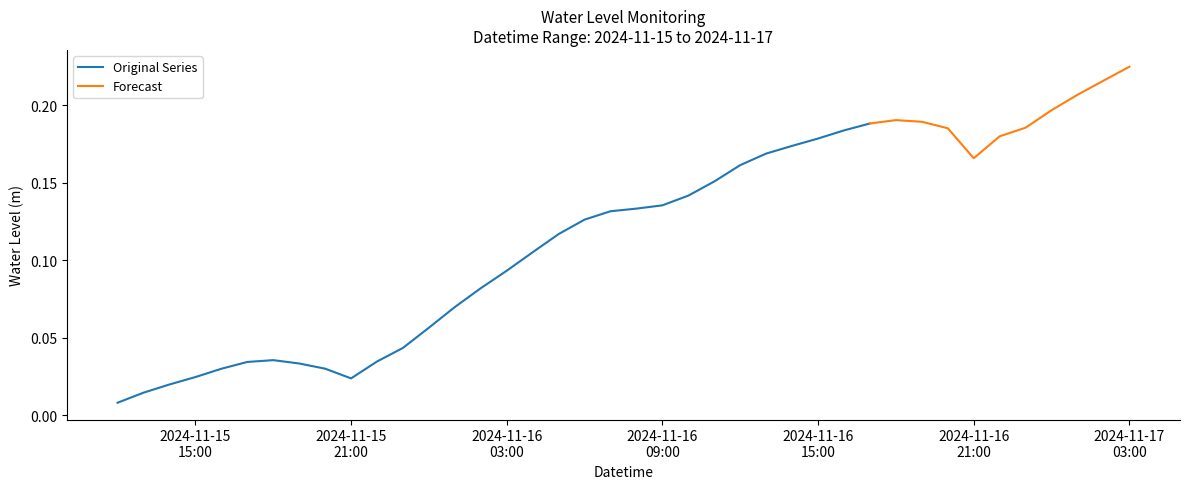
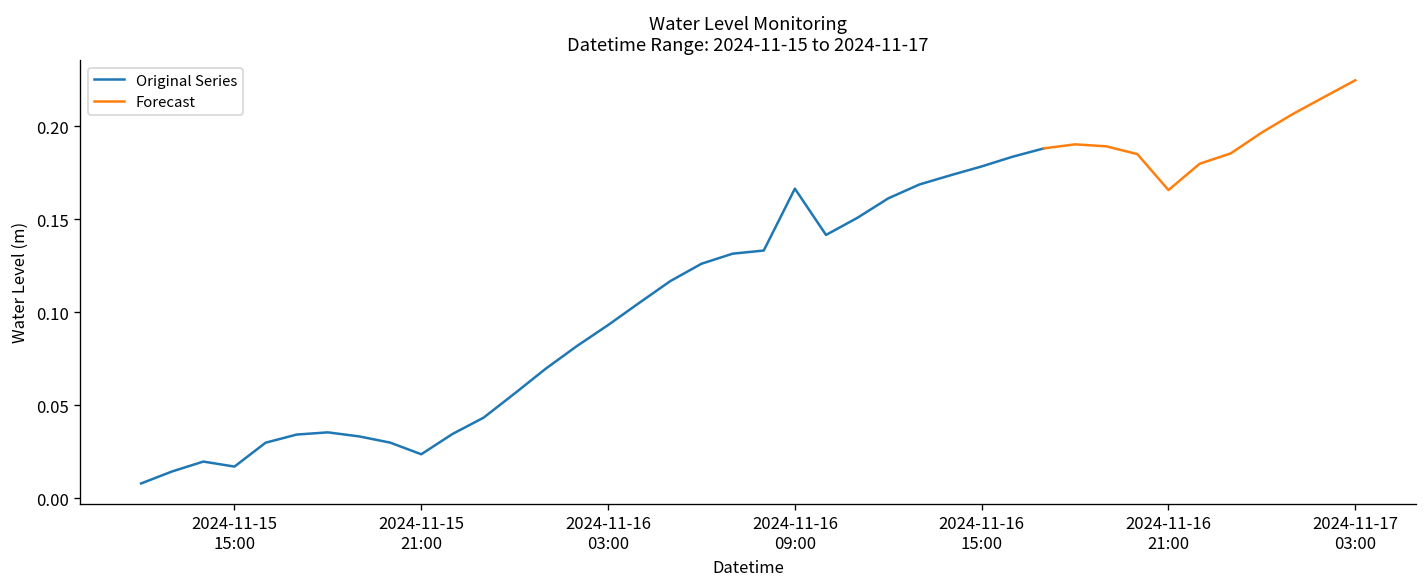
  {
    "Original Series": {
-     "2024-11-15 15:00": 0.024,
+     "2024-11-15 15:00": 0.017,
      "2024-11-15 21:00": 0.024,
      "2024-11-16 03:00": 0.093,
-     "2024-11-16 09:00": 0.135,
+     "2024-11-16 09:00": 0.166,
      "2024-11-16 15:00": 0.178
    },
    "Forecast": {
      "2024-11-16 21:00": 0.166,
      "2024-11-17 03:00": 0.225
    }
  }
